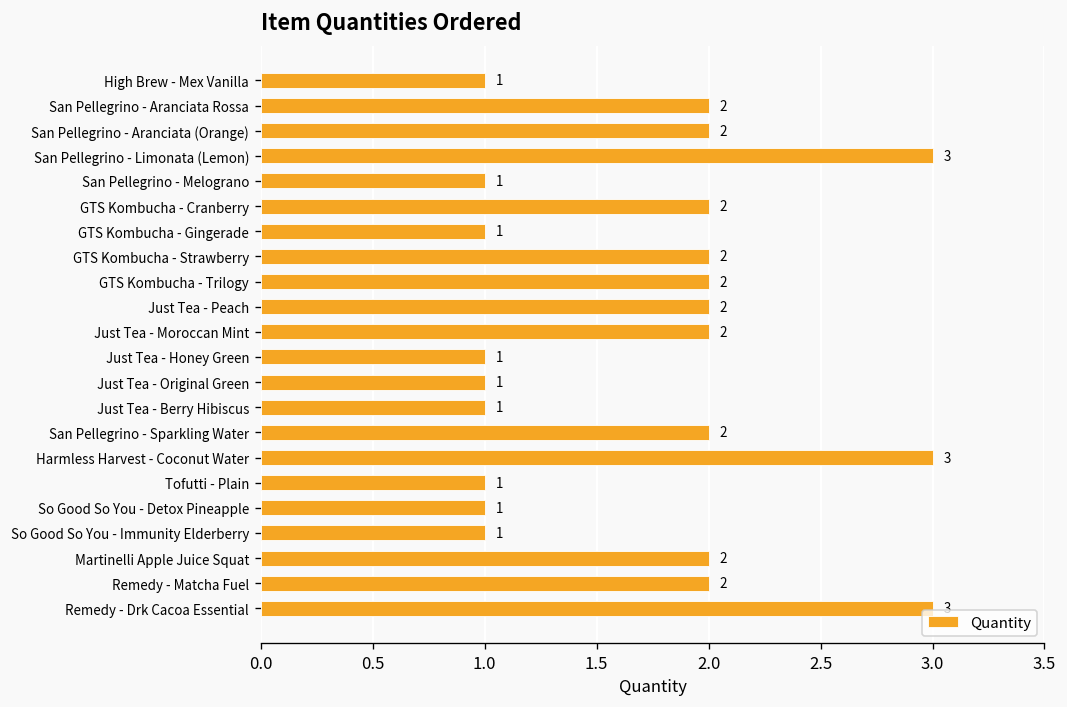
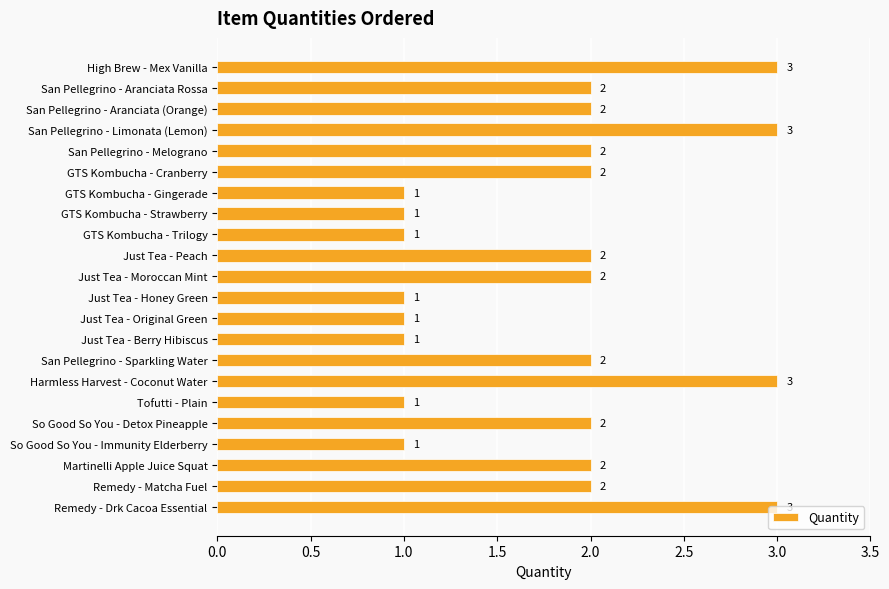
  {
-   "High Brew - Mex Vanilla": 1,
+   "High Brew - Mex Vanilla": 3,
    "San Pellegrino - Aranciata Rossa": 2,
    "San Pellegrino - Aranciata (Orange)": 2,
    "San Pellegrino - Limonata (Lemon)": 3,
-   "San Pellegrino - Melograno": 1,
+   "San Pellegrino - Melograno": 2,
    "GTS Kombucha - Cranberry": 2,
    "GTS Kombucha - Gingerade": 1,
-   "GTS Kombucha - Strawberry": 2,
-   "GTS Kombucha - Trilogy": 2,
+   "GTS Kombucha - Strawberry": 1,
+   "GTS Kombucha - Trilogy": 1,
    "Just Tea - Peach": 2,
    "Just Tea - Moroccan Mint": 2,
    "Just Tea - Honey Green": 1,
    "Just Tea - Original Green": 1,
    "Just Tea - Berry Hibiscus": 1,
    "San Pellegrino - Sparkling Water": 2,
    "Harmless Harvest - Coconut Water": 3,
    "Tofutti - Plain": 1,
-   "So Good So You - Detox Pineapple": 1,
+   "So Good So You - Detox Pineapple": 2,
    "So Good So You - Immunity Elderberry": 1,
    "Martinelli Apple Juice Squat": 2,
    "Remedy - Matcha Fuel": 2
  }
